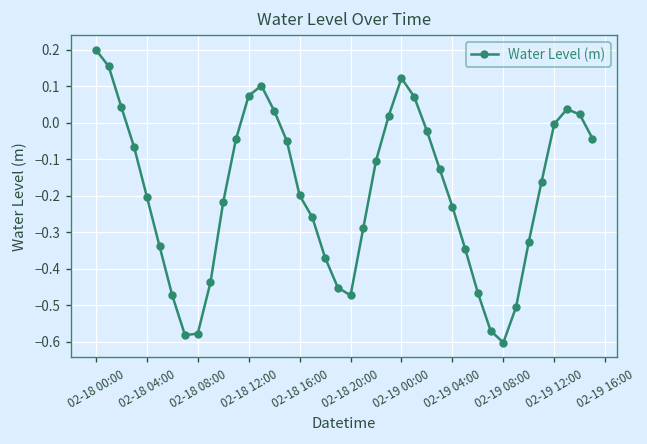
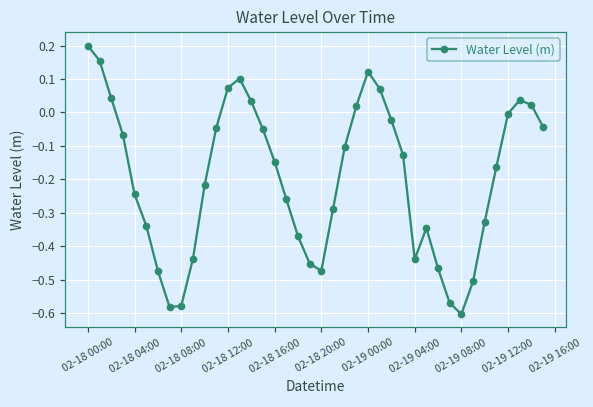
  {
    "02-18 00:00": 0.20,
-   "02-18 04:00": -0.20,
+   "02-18 04:00": -0.24,
    "02-18 08:00": -0.58,
    "02-18 12:00": 0.07,
-   "02-18 16:00": -0.20,
+   "02-18 16:00": -0.15,
    "02-18 20:00": -0.47,
    "02-19 00:00": 0.12,
-   "02-19 04:00": -0.23,
+   "02-19 04:00": -0.44,
    "02-19 08:00": -0.60,
    "02-19 12:00": 0.00
  }
